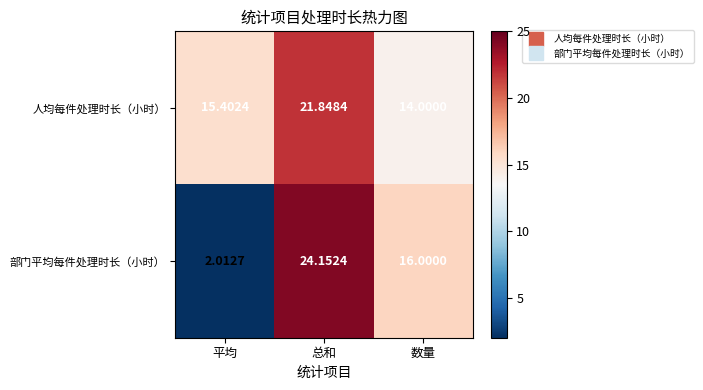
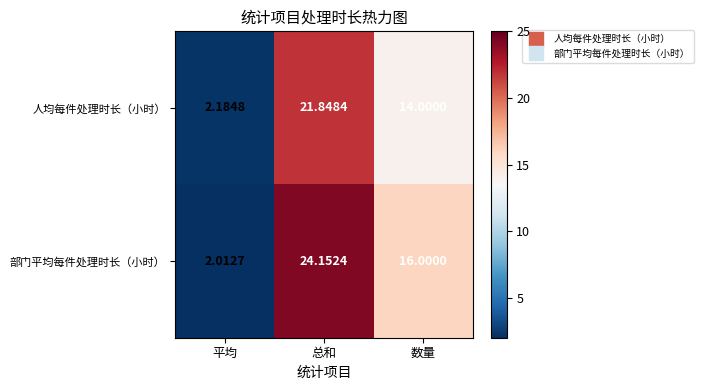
  {
    "人均每件处理时长（小时）": {
-     "平均": 15.4024,
+     "平均": 2.1848,
      "总和": 21.8484
    },
    "部门平均每件处理时长（小时）": {
      "平均": 2.0127,
      "总和": 24.1524,
      "数量": 16.0000
    }
  }
